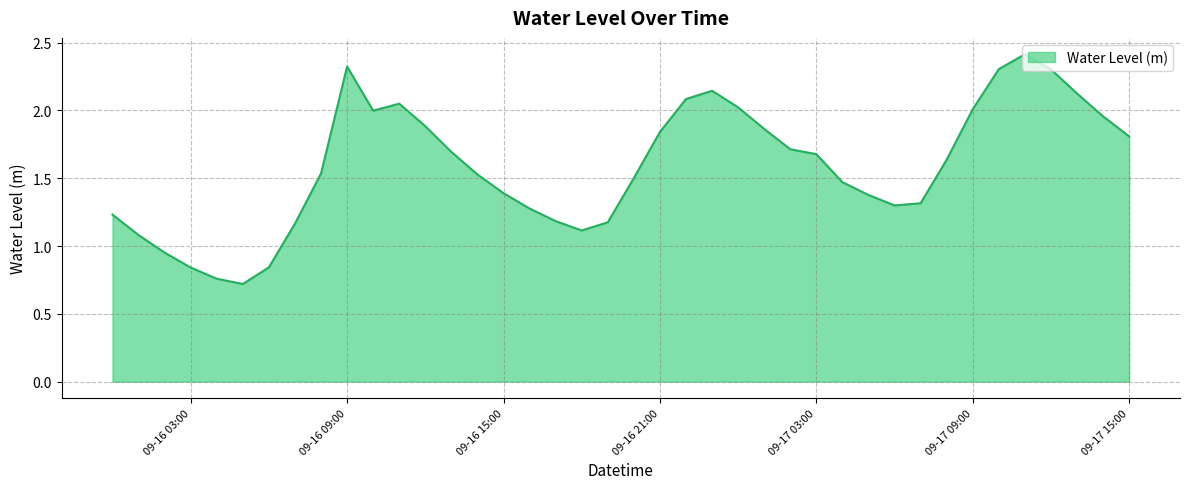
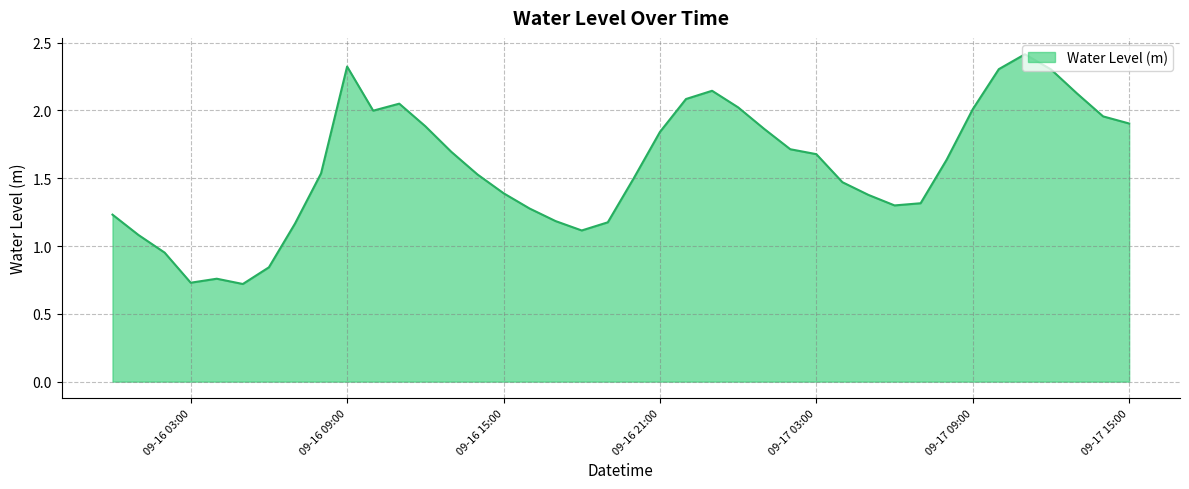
  {
-   "09-16 03:00": 0.84,
+   "09-16 03:00": 0.73,
    "09-16 09:00": 2.32,
    "09-16 15:00": 1.39,
    "09-16 21:00": 1.84,
    "09-17 03:00": 1.68,
    "09-17 09:00": 2.01,
-   "09-17 15:00": 1.81
+   "09-17 15:00": 1.90
  }
